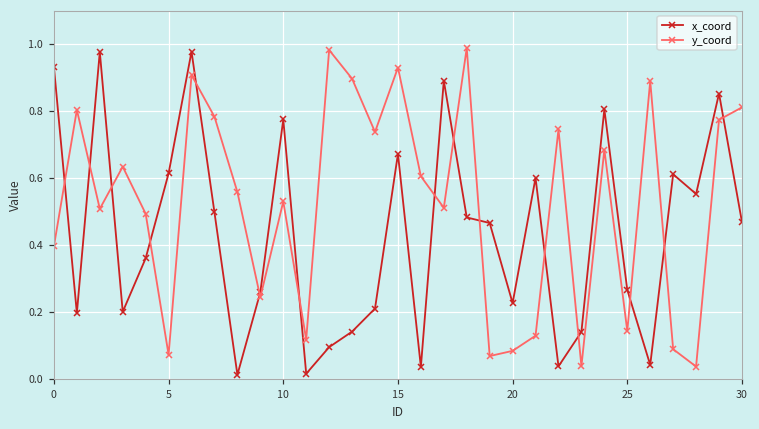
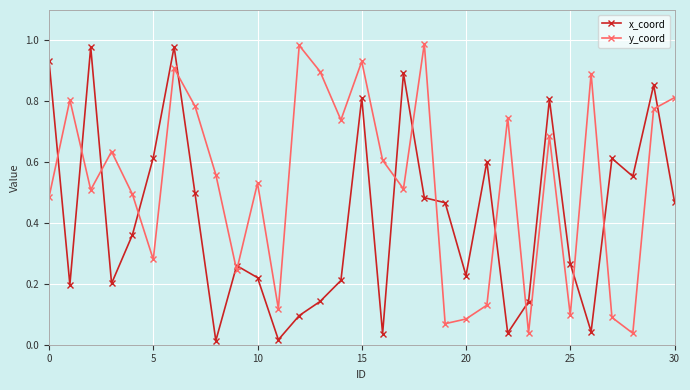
  {
    "x_coord": {
      "0": 0.93,
      "5": 0.61,
-     "10": 0.78,
-     "15": 0.67,
+     "10": 0.22,
+     "15": 0.81,
      "20": 0.23,
      "25": 0.27,
      "30": 0.47
    },
    "y_coord": {
-     "0": 0.40,
-     "5": 0.07,
+     "0": 0.49,
+     "5": 0.28,
      "10": 0.53,
      "15": 0.93,
      "20": 0.08,
-     "25": 0.14,
+     "25": 0.10,
      "30": 0.81
    }
  }
